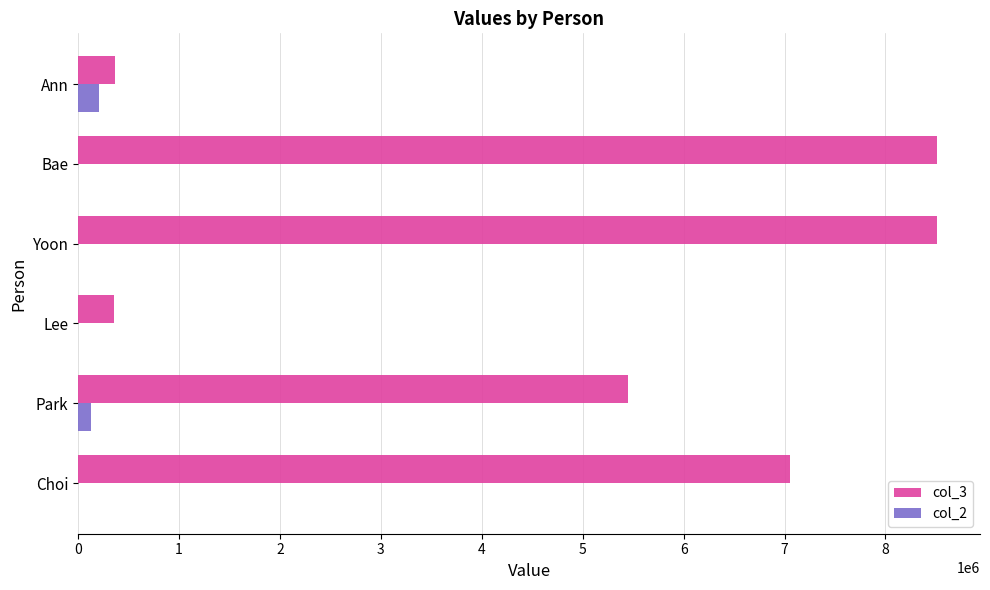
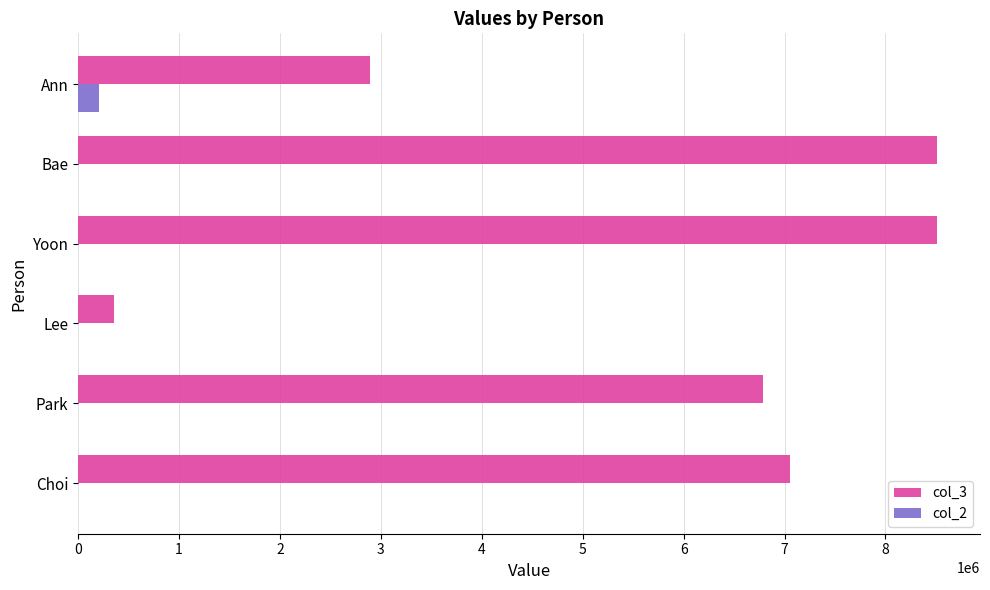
  {
    "col_3": {
-     "Ann": 370000,
+     "Ann": 2890000,
      "Bae": 8510000,
      "Yoon": 8510000,
      "Lee": 350000,
-     "Park": 5450000,
+     "Park": 6790000,
      "Choi": 7050000
    },
    "col_2": {
      "Ann": 210000,
-     "Park": 130000
+     "Park": 0
    }
  }
